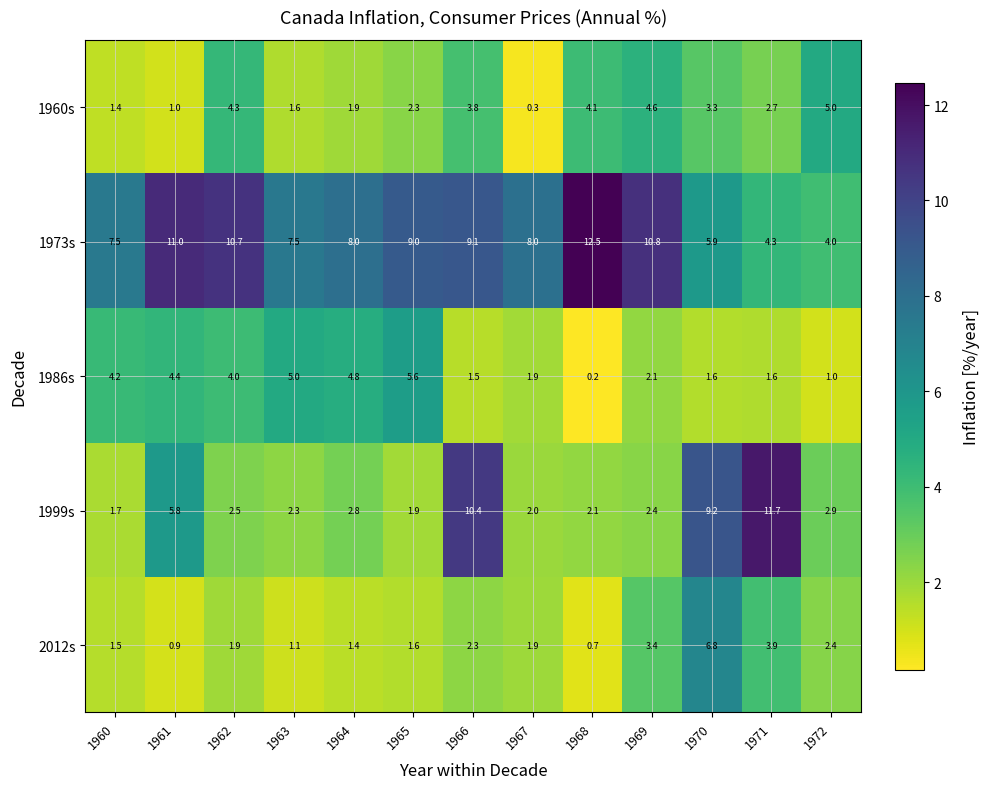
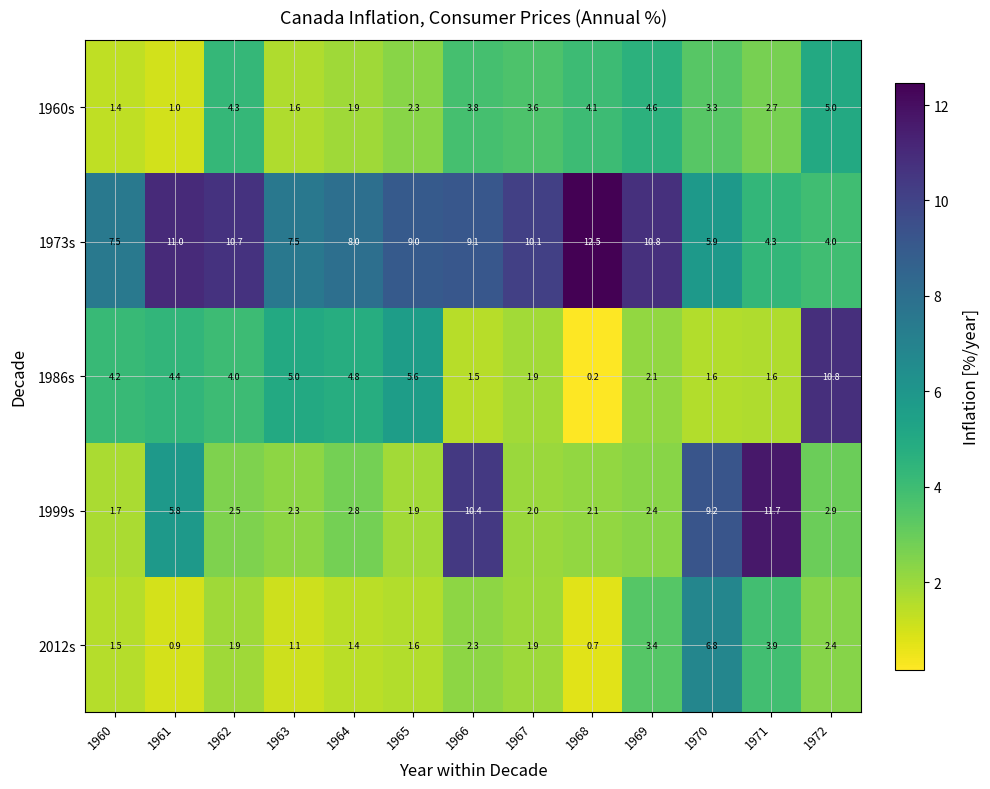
  {
    "1960s": {
      "1960": 1.4,
      "1961": 1.0,
      "1962": 4.3,
      "1963": 1.6,
      "1964": 1.9,
      "1965": 2.3,
      "1966": 3.8,
-     "1967": 0.3,
+     "1967": 3.6,
      "1968": 4.1,
      "1969": 4.6,
      "1970": 3.3,
      "1971": 2.7,
      "1972": 5.0
    },
    "1973s": {
      "1960": 7.5,
      "1961": 11.0,
      "1962": 10.7,
      "1963": 7.5,
      "1964": 8.0,
      "1965": 9.0,
      "1966": 9.1,
-     "1967": 8.0,
+     "1967": 10.1,
      "1968": 12.5,
      "1969": 10.8,
      "1970": 5.9,
      "1971": 4.3,
      "1972": 4.0
    },
    "1986s": {
      "1960": 4.2,
      "1961": 4.4,
      "1962": 4.0,
      "1963": 5.0,
      "1964": 4.8,
      "1965": 5.6,
      "1966": 1.5,
      "1967": 1.9,
      "1968": 0.2,
      "1969": 2.1,
      "1970": 1.6,
      "1971": 1.6,
-     "1972": 1.0
+     "1972": 10.8
    },
    "1999s": {
      "1960": 1.7,
      "1961": 5.8,
      "1962": 2.5,
      "1963": 2.3,
      "1964": 2.8,
      "1965": 1.9,
      "1966": 10.4,
      "1967": 2.0,
      "1968": 2.1,
      "1969": 2.4,
      "1970": 9.2,
      "1971": 11.7,
      "1972": 2.9
    },
    "2012s": {
      "1960": 1.5,
      "1961": 0.9,
      "1962": 1.9,
      "1963": 1.1,
      "1964": 1.4,
      "1965": 1.6,
      "1966": 2.3,
      "1967": 1.9,
      "1968": 0.7,
      "1969": 3.4,
      "1970": 6.8,
      "1971": 3.9,
      "1972": 2.4
    }
  }
